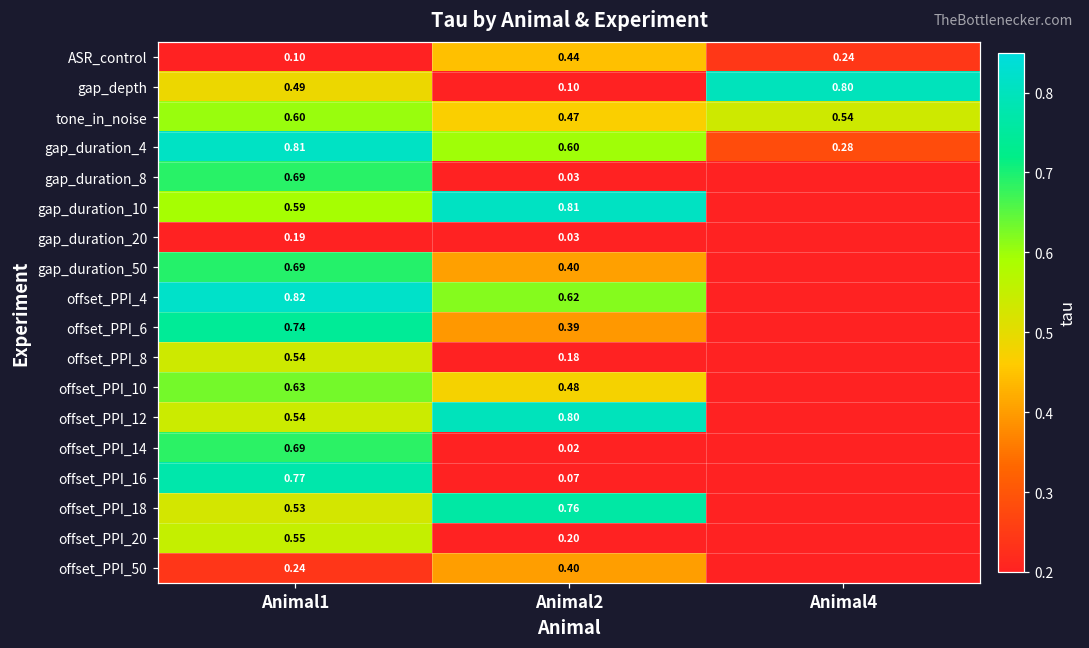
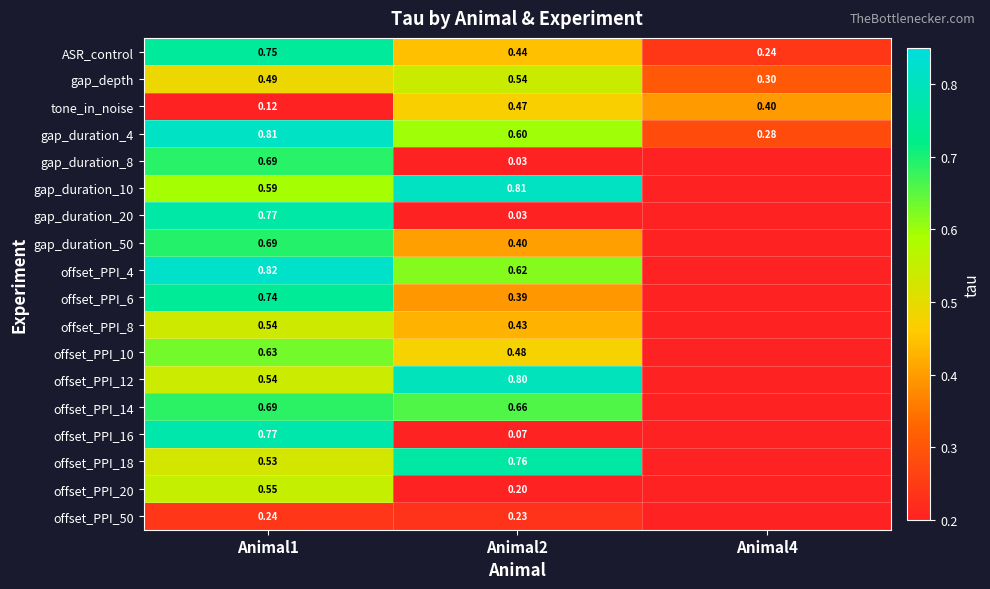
  {
    "ASR_control": {
-     "Animal1": 0.10,
+     "Animal1": 0.75,
      "Animal2": 0.44,
      "Animal4": 0.24
    },
    "gap_depth": {
      "Animal1": 0.49,
-     "Animal2": 0.10,
-     "Animal4": 0.80
+     "Animal2": 0.54,
+     "Animal4": 0.30
    },
    "tone_in_noise": {
-     "Animal1": 0.60,
+     "Animal1": 0.12,
      "Animal2": 0.47,
-     "Animal4": 0.54
+     "Animal4": 0.40
    },
    "gap_duration_4": {
      "Animal1": 0.81,
      "Animal2": 0.60,
      "Animal4": 0.28
    },
    "gap_duration_8": {
      "Animal1": 0.69,
      "Animal2": 0.03
    },
    "gap_duration_10": {
      "Animal1": 0.59,
      "Animal2": 0.81
    },
    "gap_duration_20": {
-     "Animal1": 0.19,
+     "Animal1": 0.77,
      "Animal2": 0.03
    },
    "gap_duration_50": {
      "Animal1": 0.69,
      "Animal2": 0.40
    },
    "offset_PPI_4": {
      "Animal1": 0.82,
      "Animal2": 0.62
    },
    "offset_PPI_6": {
      "Animal1": 0.74,
      "Animal2": 0.39
    },
    "offset_PPI_8": {
      "Animal1": 0.54,
-     "Animal2": 0.18
+     "Animal2": 0.43
    },
    "offset_PPI_10": {
      "Animal1": 0.63,
      "Animal2": 0.48
    },
    "offset_PPI_12": {
      "Animal1": 0.54,
      "Animal2": 0.80
    },
    "offset_PPI_14": {
      "Animal1": 0.69,
-     "Animal2": 0.02
+     "Animal2": 0.66
    },
    "offset_PPI_16": {
      "Animal1": 0.77,
      "Animal2": 0.07
    },
    "offset_PPI_18": {
      "Animal1": 0.53,
      "Animal2": 0.76
    },
    "offset_PPI_20": {
      "Animal1": 0.55,
      "Animal2": 0.20
    },
    "offset_PPI_50": {
      "Animal1": 0.24,
-     "Animal2": 0.40
+     "Animal2": 0.23
    }
  }
